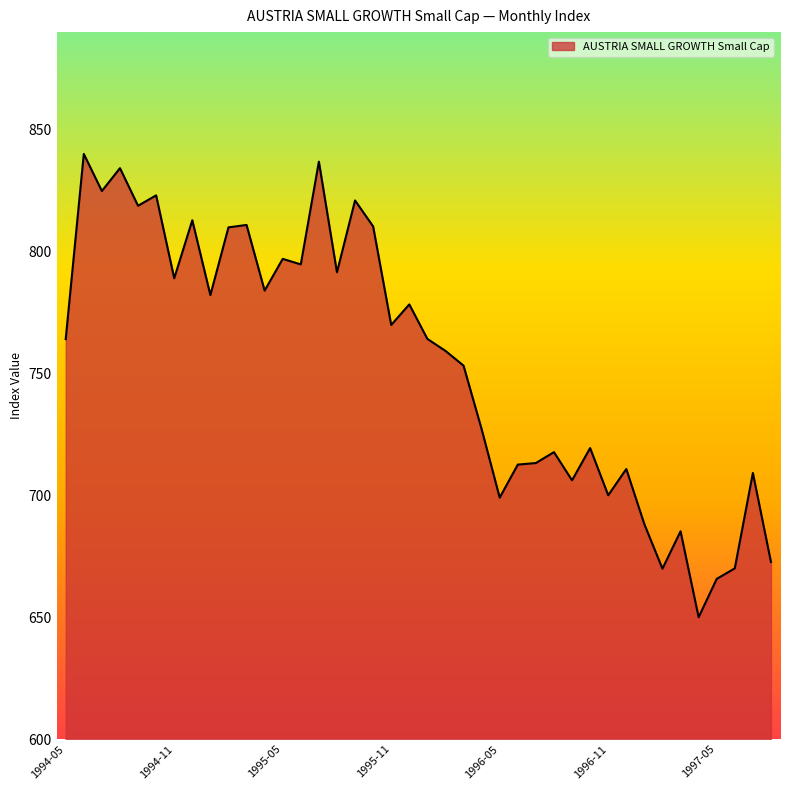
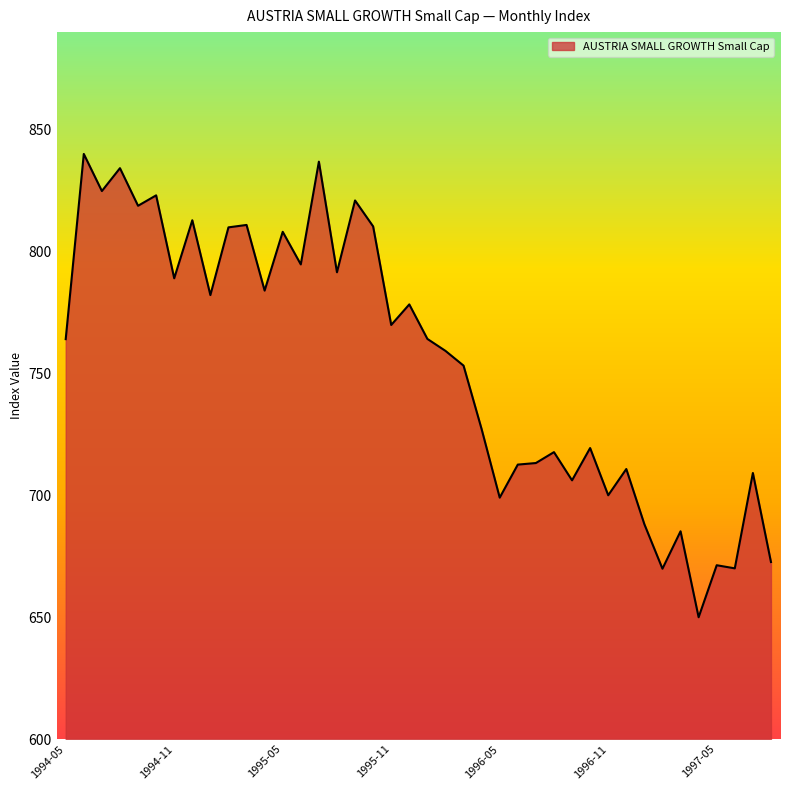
  {
    "1994-05": 764,
    "1994-11": 789,
-   "1995-05": 797,
+   "1995-05": 808,
    "1995-11": 770,
    "1996-05": 699,
    "1996-11": 700,
-   "1997-05": 666
+   "1997-05": 671
  }
